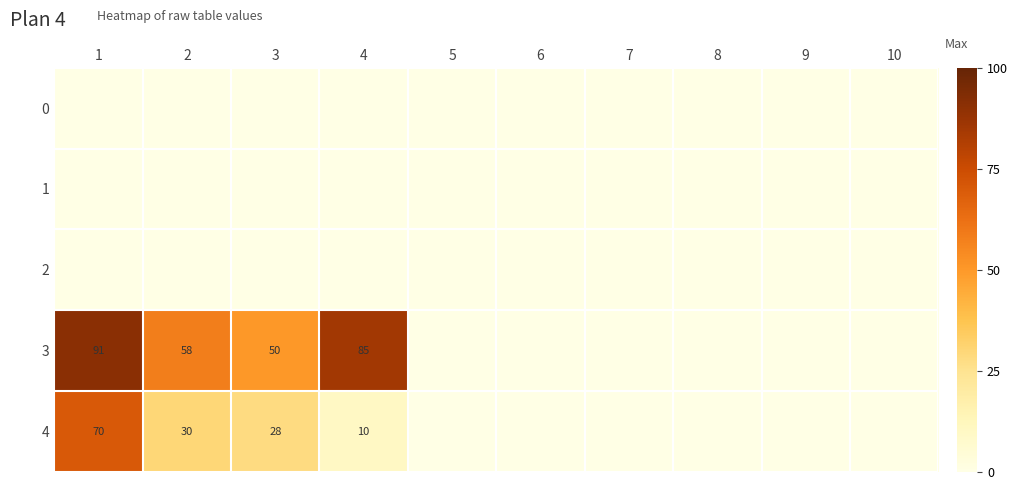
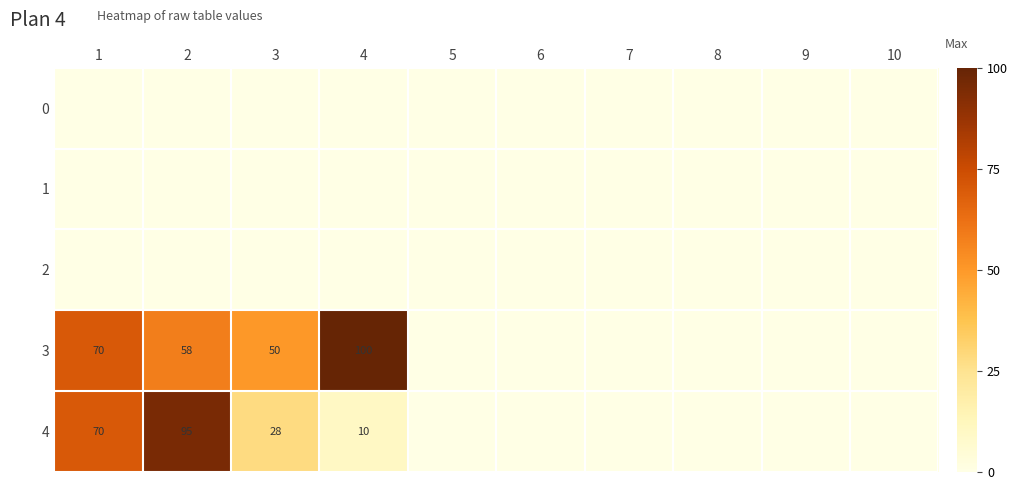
  {
    "3": {
-     "1": 91,
+     "1": 70,
      "2": 58,
      "3": 50,
-     "4": 85
+     "4": 100
    },
    "4": {
      "1": 70,
-     "2": 30,
+     "2": 95,
      "3": 28,
      "4": 10
    }
  }
